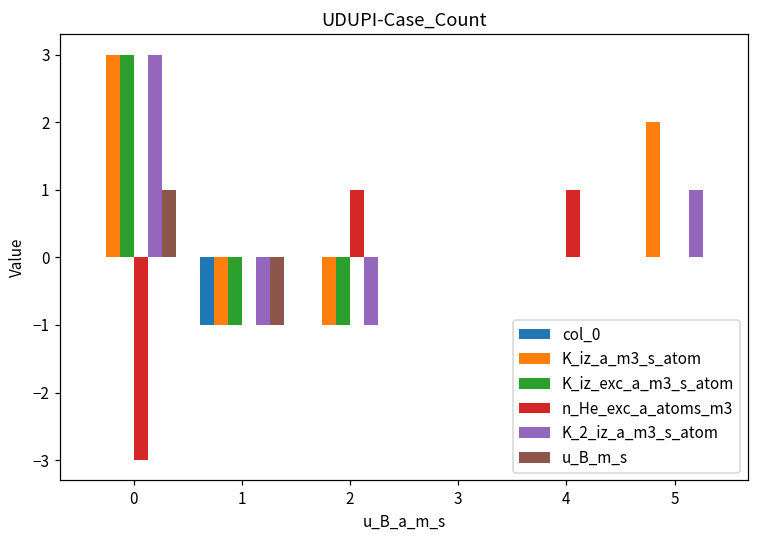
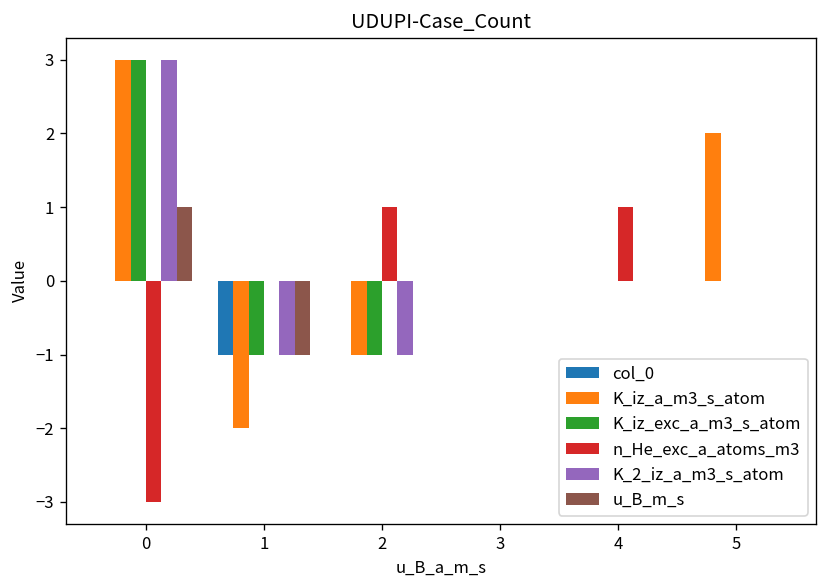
  {
    "col_0": {
      "0": 0,
      "1": -1,
      "2": 0,
      "3": 0,
      "4": 0,
      "5": 0
    },
    "K_iz_a_m3_s_atom": {
      "0": 3,
-     "1": -1,
+     "1": -2,
      "2": -1,
      "3": 0,
      "4": 0,
      "5": 2
    },
    "K_iz_exc_a_m3_s_atom": {
      "0": 3,
      "1": -1,
      "2": -1,
      "3": 0,
      "4": 0,
      "5": 0
    },
    "n_He_exc_a_atoms_m3": {
      "0": -3,
      "1": 0,
      "2": 1,
      "3": 0,
      "4": 1,
      "5": 0
    },
    "K_2_iz_a_m3_s_atom": {
      "0": 3,
      "1": -1,
      "2": -1,
      "3": 0,
      "4": 0,
-     "5": 1
+     "5": 0
    },
    "u_B_m_s": {
      "0": 1,
      "1": -1,
      "2": 0,
      "3": 0,
      "4": 0,
      "5": 0
    }
  }
